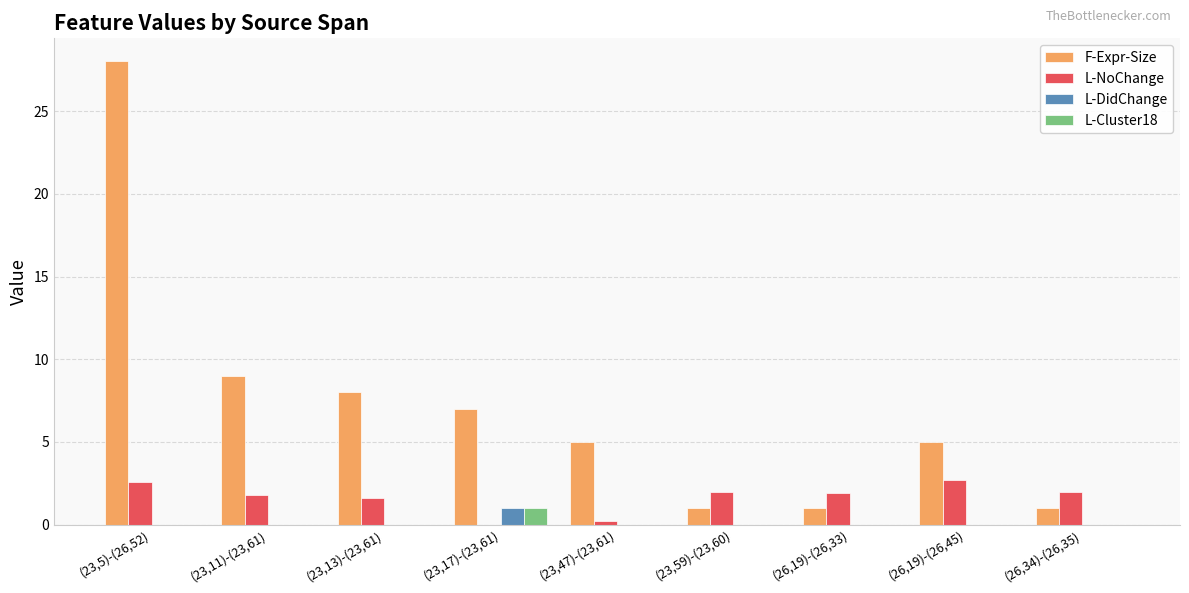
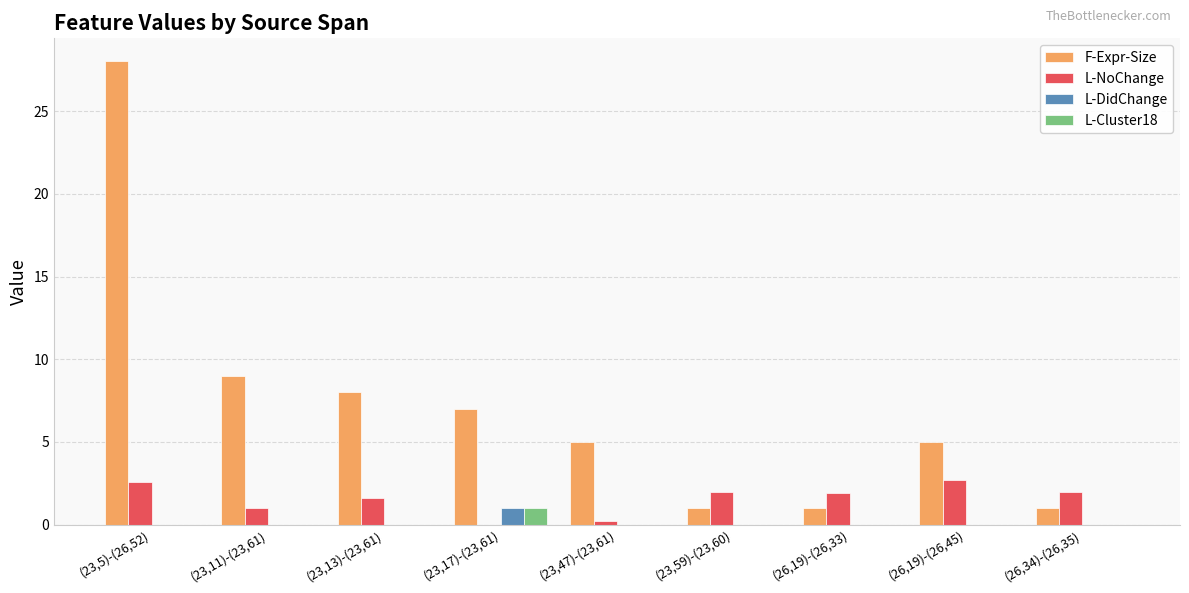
  {
    "F-Expr-Size": {
      "(23,5)-(26,52)": 28.0,
      "(23,11)-(23,61)": 9.0,
      "(23,13)-(23,61)": 8.0,
      "(23,17)-(23,61)": 7.0,
      "(23,47)-(23,61)": 5.0,
      "(23,59)-(23,60)": 1.0,
      "(26,19)-(26,33)": 1.0,
      "(26,19)-(26,45)": 5.0,
      "(26,34)-(26,35)": 1.0
    },
    "L-NoChange": {
      "(23,5)-(26,52)": 2.6,
-     "(23,11)-(23,61)": 1.8,
+     "(23,11)-(23,61)": 1.0,
      "(23,13)-(23,61)": 1.6,
      "(23,17)-(23,61)": 0.0,
      "(23,47)-(23,61)": 0.2,
      "(23,59)-(23,60)": 2.0,
      "(26,19)-(26,33)": 1.9,
      "(26,19)-(26,45)": 2.7,
      "(26,34)-(26,35)": 2.0
    },
    "L-DidChange": {
      "(23,5)-(26,52)": 0.0,
      "(23,11)-(23,61)": 0.0,
      "(23,13)-(23,61)": 0.0,
      "(23,17)-(23,61)": 1.0,
      "(23,47)-(23,61)": 0.0,
      "(23,59)-(23,60)": 0.0,
      "(26,19)-(26,33)": 0.0,
      "(26,19)-(26,45)": 0.0,
      "(26,34)-(26,35)": 0.0
    },
    "L-Cluster18": {
      "(23,5)-(26,52)": 0.0,
      "(23,11)-(23,61)": 0.0,
      "(23,13)-(23,61)": 0.0,
      "(23,17)-(23,61)": 1.0,
      "(23,47)-(23,61)": 0.0,
      "(23,59)-(23,60)": 0.0,
      "(26,19)-(26,33)": 0.0,
      "(26,19)-(26,45)": 0.0,
      "(26,34)-(26,35)": 0.0
    }
  }
